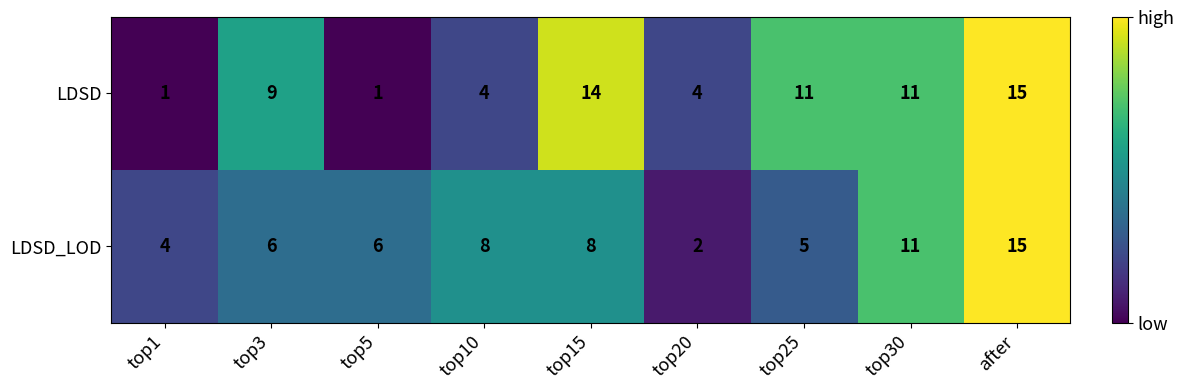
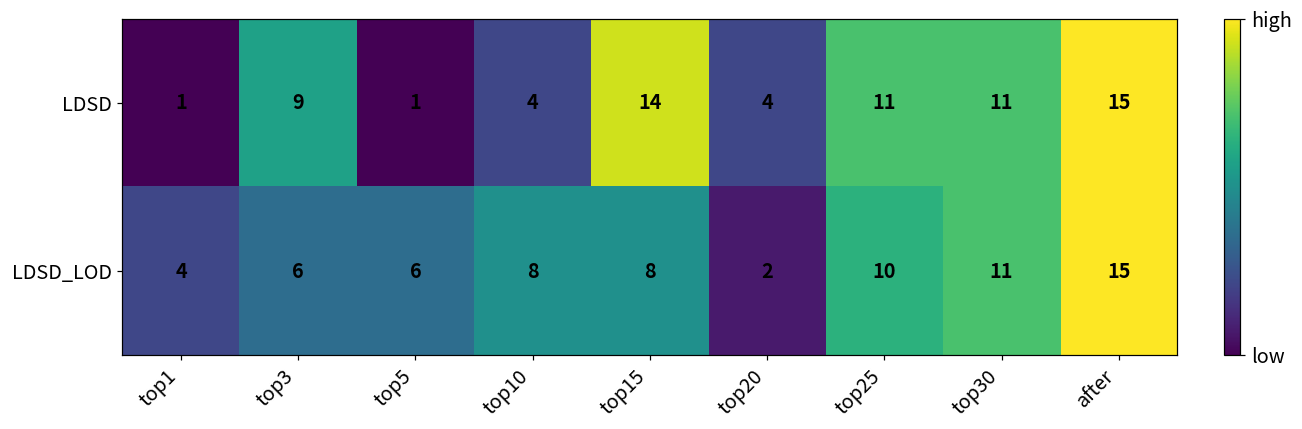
  {
    "LDSD": {
      "top1": 1,
      "top3": 9,
      "top5": 1,
      "top10": 4,
      "top15": 14,
      "top20": 4,
      "top25": 11,
      "top30": 11,
      "after": 15
    },
    "LDSD_LOD": {
      "top1": 4,
      "top3": 6,
      "top5": 6,
      "top10": 8,
      "top15": 8,
      "top20": 2,
-     "top25": 5,
+     "top25": 10,
      "top30": 11,
      "after": 15
    }
  }
